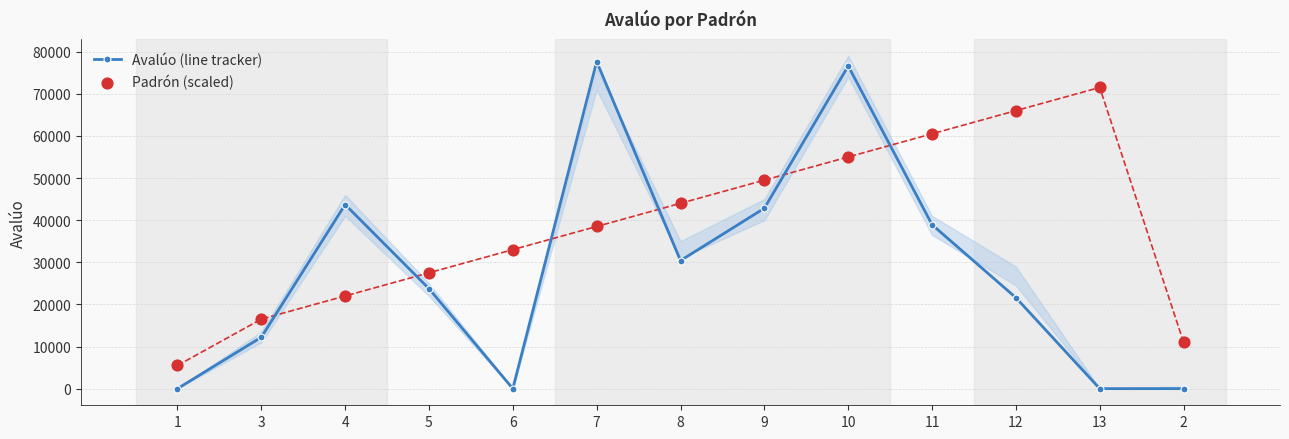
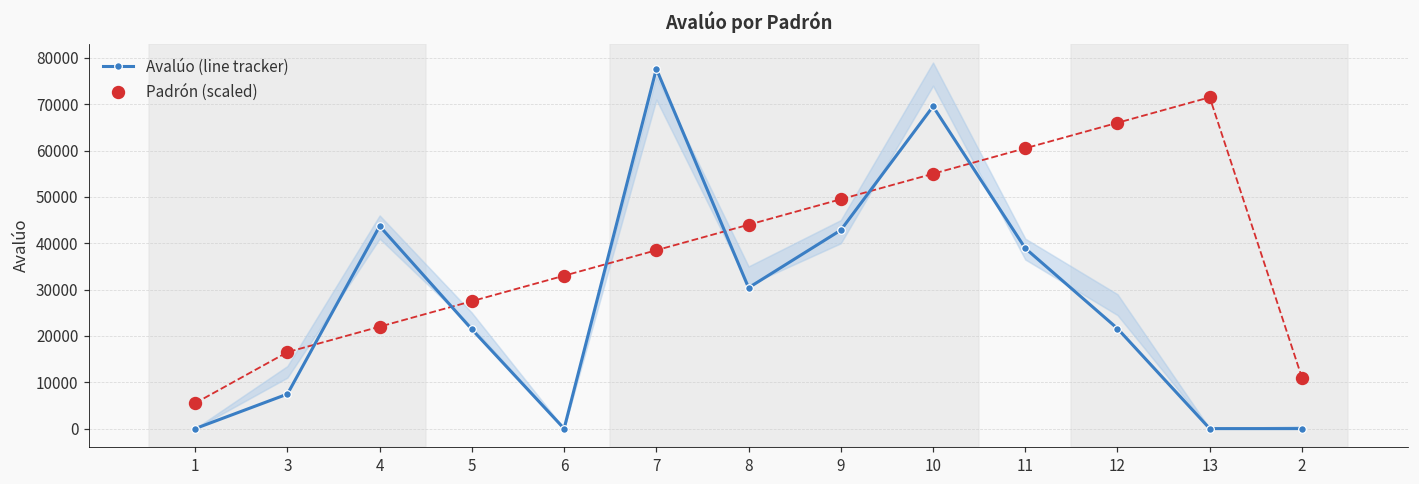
  {
    "Avalúo (line tracker)": {
-     "3": 12000,
+     "3": 7000,
      "4": 44000,
-     "5": 24000,
+     "5": 21000,
      "7": 78000,
      "8": 30000,
      "9": 43000,
-     "10": 77000,
+     "10": 70000,
      "11": 39000,
      "12": 22000
    },
    "Padrón (scaled)": {
      "1": 6000,
      "3": 17000,
      "4": 22000,
      "5": 28000,
      "6": 33000,
      "7": 39000,
      "8": 44000,
      "9": 50000,
      "10": 55000,
      "11": 61000,
      "12": 66000,
      "13": 72000,
      "2": 11000
    }
  }
